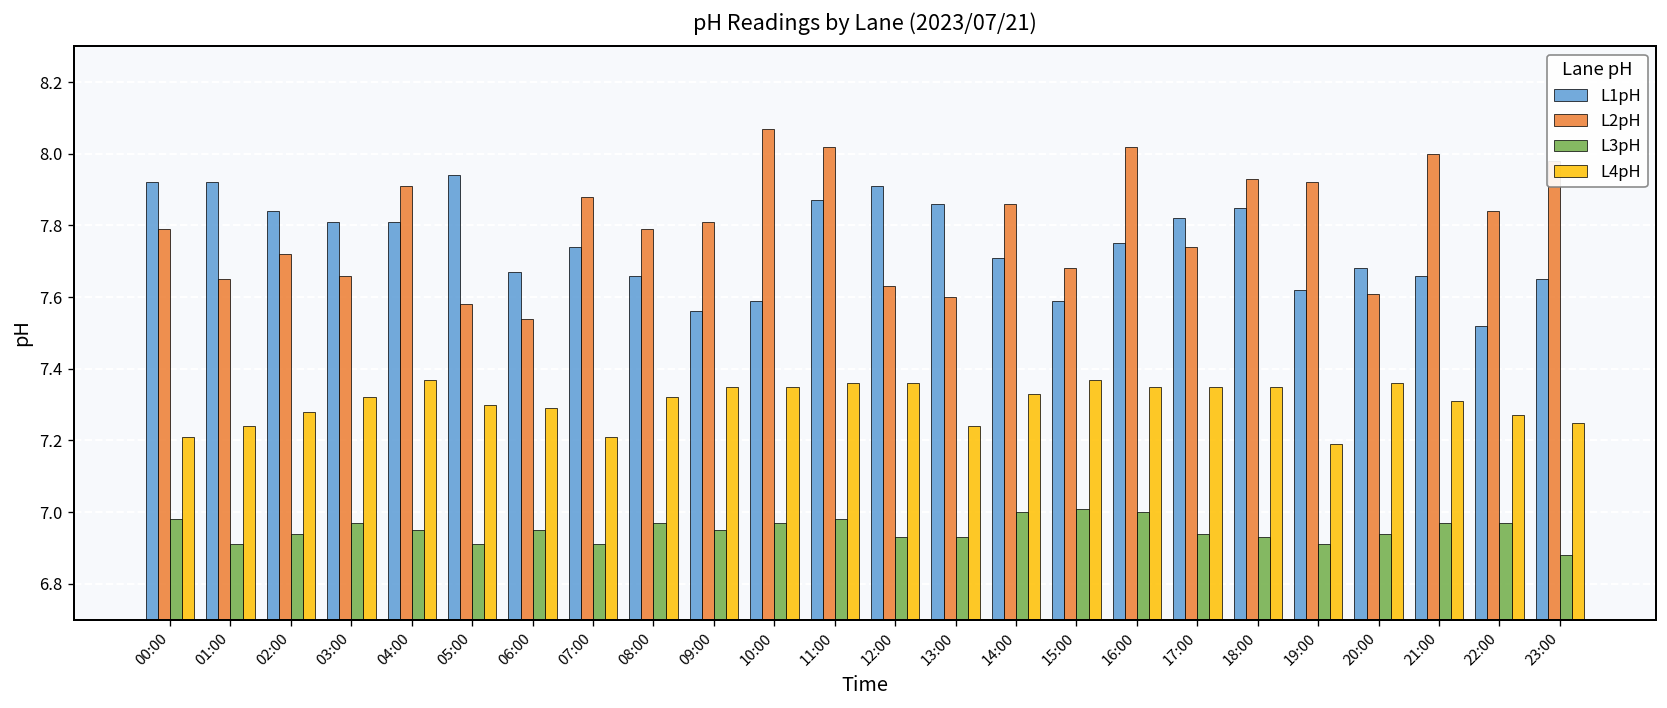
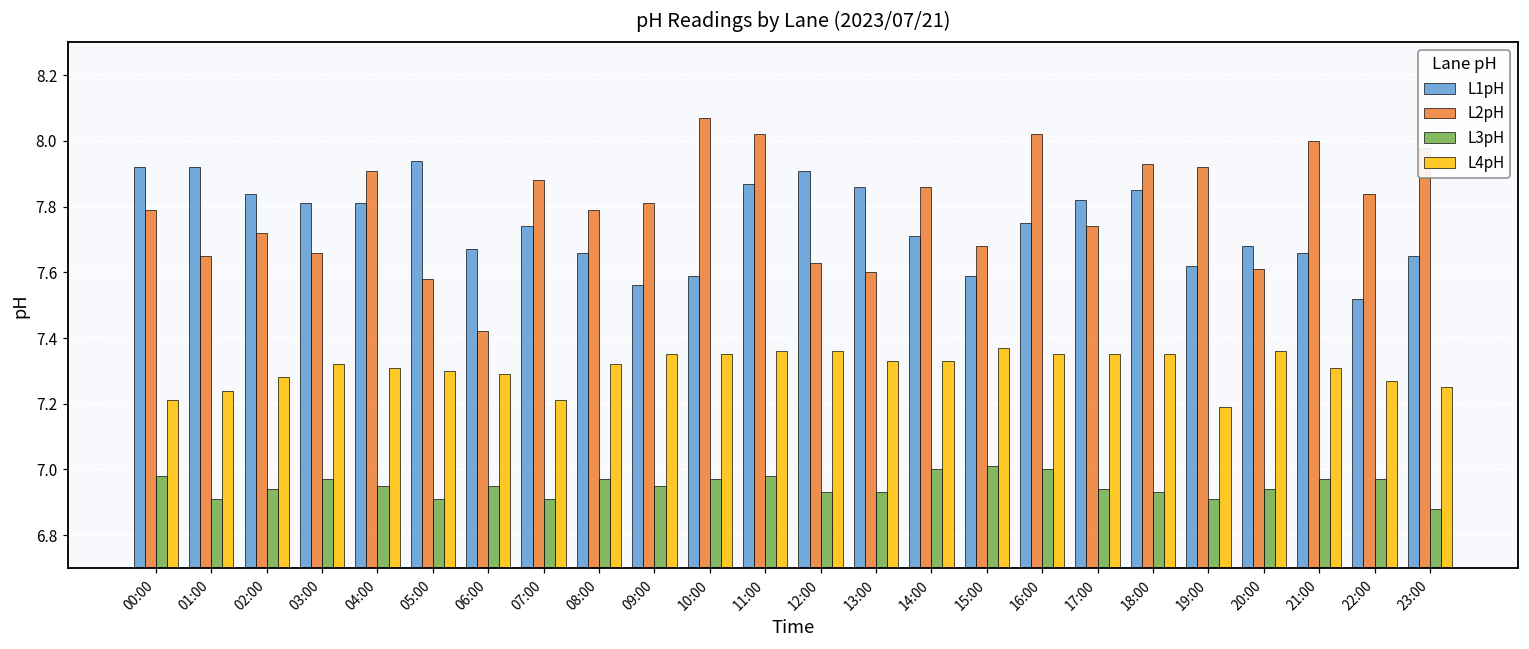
  {
    "L1pH": {
      "00:00": 7.92,
      "01:00": 7.92,
      "02:00": 7.84,
      "03:00": 7.81,
      "04:00": 7.81,
      "05:00": 7.94,
      "06:00": 7.67,
      "07:00": 7.74,
      "08:00": 7.66,
      "09:00": 7.56,
      "10:00": 7.59,
      "11:00": 7.87,
      "12:00": 7.91,
      "13:00": 7.86,
      "14:00": 7.71,
      "15:00": 7.59,
      "16:00": 7.75,
      "17:00": 7.82,
      "18:00": 7.85,
      "19:00": 7.62,
      "20:00": 7.68,
      "21:00": 7.66,
      "22:00": 7.52,
      "23:00": 7.65
    },
    "L2pH": {
      "00:00": 7.79,
      "01:00": 7.65,
      "02:00": 7.72,
      "03:00": 7.66,
      "04:00": 7.91,
      "05:00": 7.58,
-     "06:00": 7.54,
+     "06:00": 7.42,
      "07:00": 7.88,
      "08:00": 7.79,
      "09:00": 7.81,
      "10:00": 8.07,
      "11:00": 8.02,
      "12:00": 7.63,
      "13:00": 7.60,
      "14:00": 7.86,
      "15:00": 7.68,
      "16:00": 8.02,
      "17:00": 7.74,
      "18:00": 7.93,
      "19:00": 7.92,
      "20:00": 7.61,
      "21:00": 8.00,
      "22:00": 7.84
    },
    "L3pH": {
      "00:00": 6.98,
      "01:00": 6.91,
      "02:00": 6.94,
      "03:00": 6.97,
      "04:00": 6.95,
      "05:00": 6.91,
      "06:00": 6.95,
      "07:00": 6.91,
      "08:00": 6.97,
      "09:00": 6.95,
      "10:00": 6.97,
      "11:00": 6.98,
      "12:00": 6.93,
      "13:00": 6.93,
      "14:00": 7.00,
      "15:00": 7.01,
      "16:00": 7.00,
      "17:00": 6.94,
      "18:00": 6.93,
      "19:00": 6.91,
      "20:00": 6.94,
      "21:00": 6.97,
      "22:00": 6.97,
      "23:00": 6.88
    },
    "L4pH": {
      "00:00": 7.21,
      "01:00": 7.24,
      "02:00": 7.28,
      "03:00": 7.32,
-     "04:00": 7.37,
+     "04:00": 7.31,
      "05:00": 7.30,
      "06:00": 7.29,
      "07:00": 7.21,
      "08:00": 7.32,
      "09:00": 7.35,
      "10:00": 7.35,
      "11:00": 7.36,
      "12:00": 7.36,
-     "13:00": 7.24,
+     "13:00": 7.33,
      "14:00": 7.33,
      "15:00": 7.37,
      "16:00": 7.35,
      "17:00": 7.35,
      "18:00": 7.35,
      "19:00": 7.19,
      "20:00": 7.36,
      "21:00": 7.31,
      "22:00": 7.27,
      "23:00": 7.25
    }
  }
